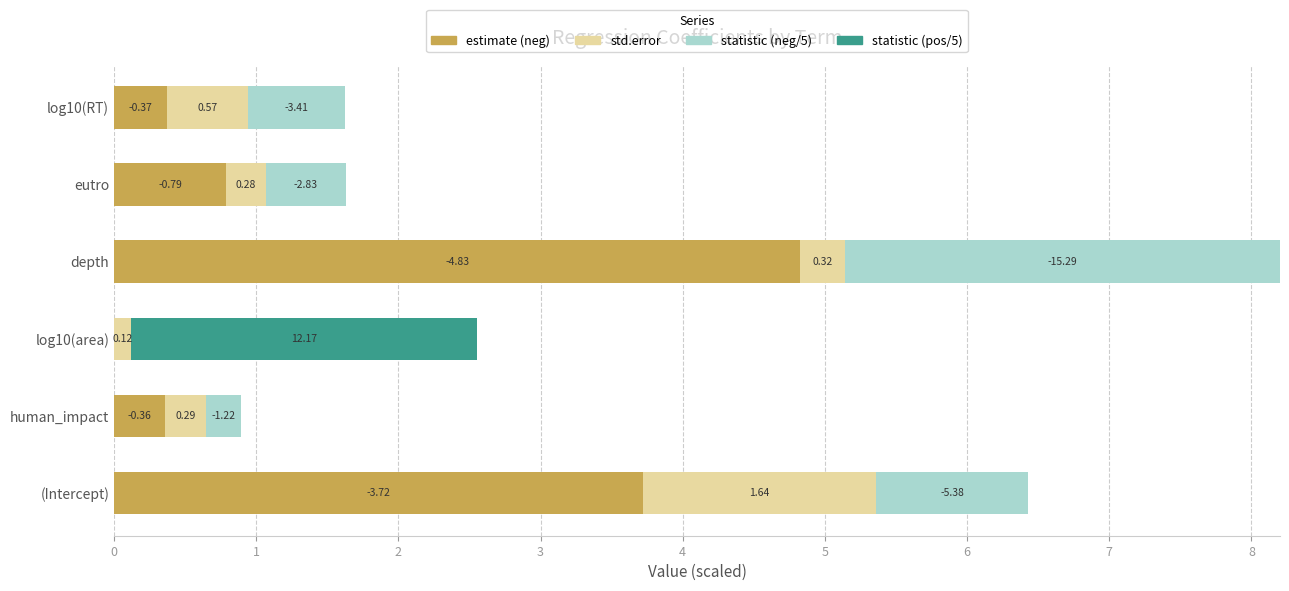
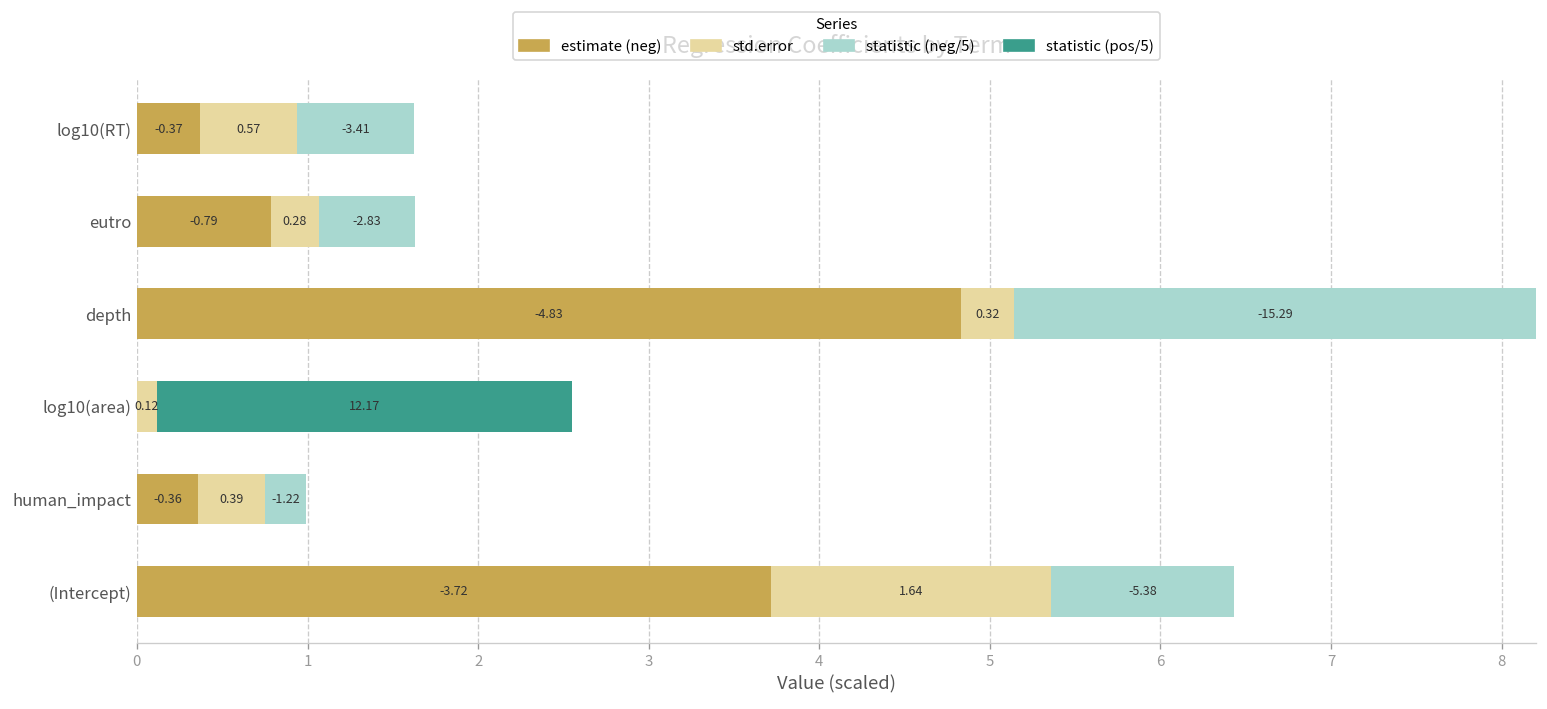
  {
    "std.error": {
      "log10(RT)": 0.57,
      "eutro": 0.28,
      "depth": 0.32,
      "log10(area)": 0.12,
-     "human_impact": 0.29,
+     "human_impact": 0.39,
      "(Intercept)": 1.64
    }
  }
